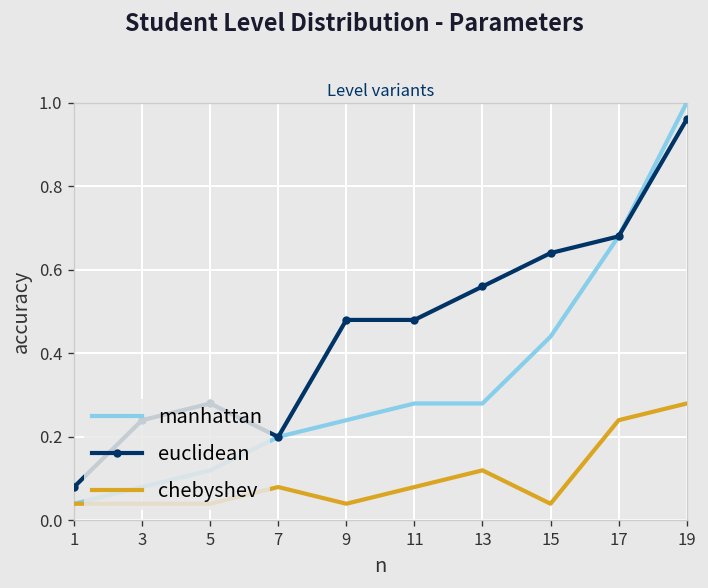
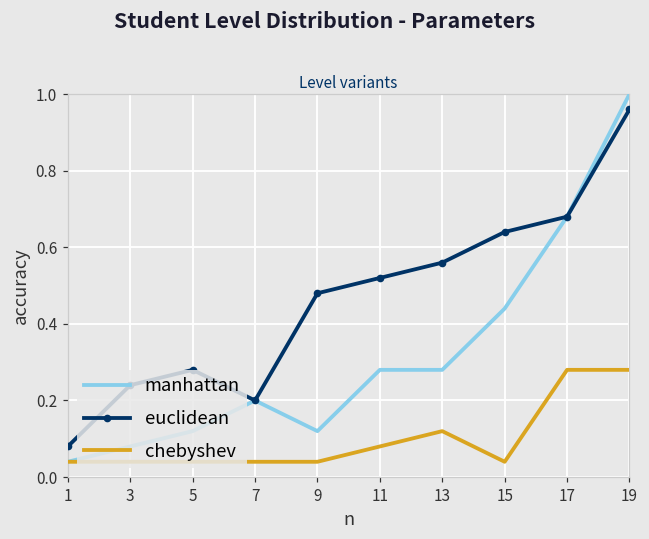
  {
    "manhattan": {
-     "9": 0.24,
+     "9": 0.12,
      "11": 0.28,
      "13": 0.28,
      "15": 0.44,
      "19": 1.00
    },
    "euclidean": {
      "1": 0.08,
      "9": 0.48,
-     "11": 0.48,
+     "11": 0.52,
      "13": 0.56,
      "15": 0.64,
      "19": 0.96
    },
    "chebyshev": {
-     "7": 0.08,
+     "7": 0.04,
      "9": 0.04,
      "11": 0.08,
      "13": 0.12,
      "15": 0.04,
-     "17": 0.24,
+     "17": 0.28,
      "19": 0.28
    }
  }
